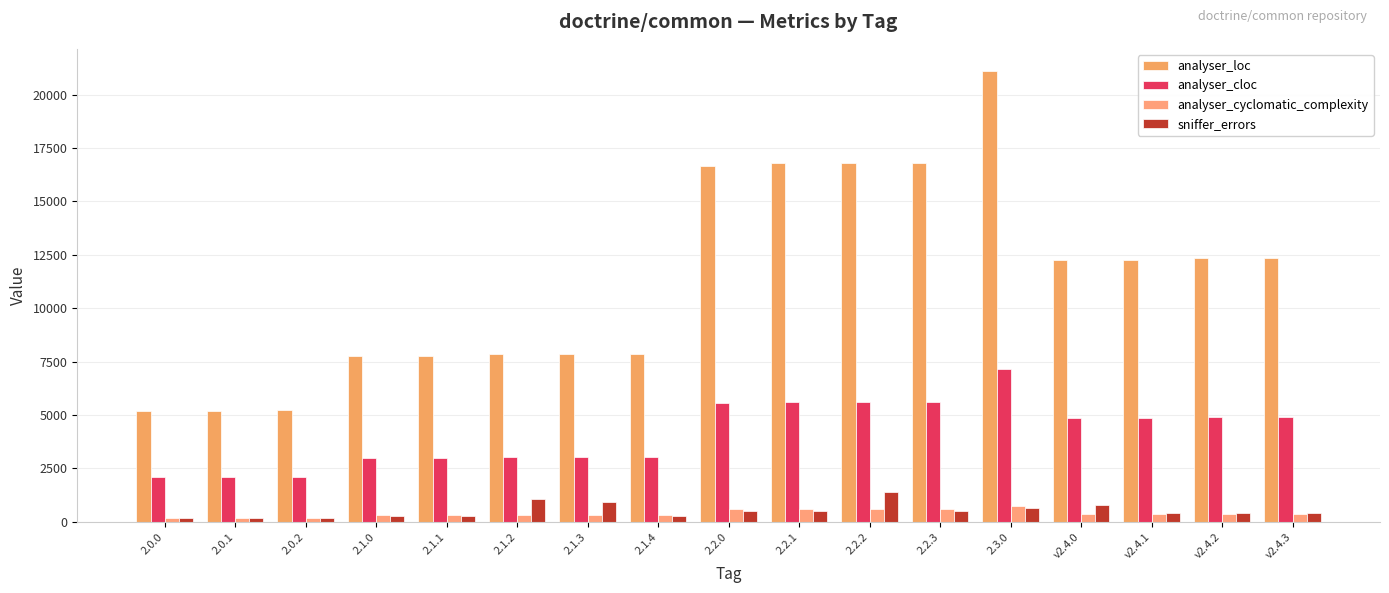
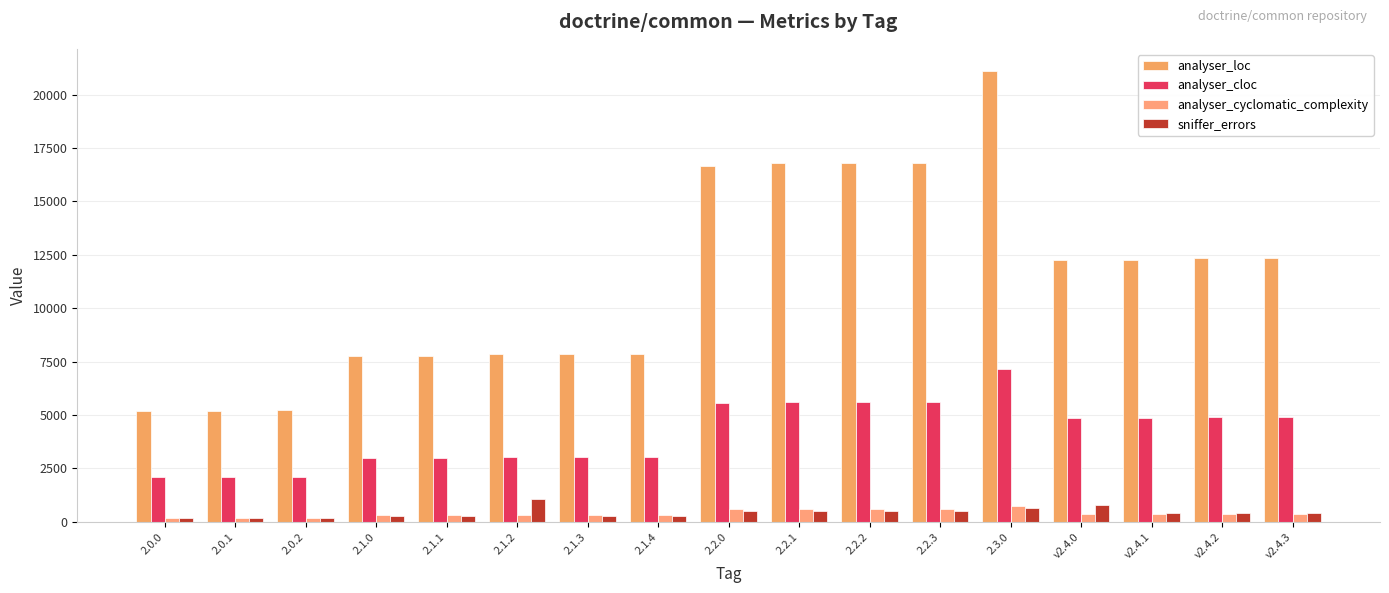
  {
    "analyser_cloc": {
      "2.0.0": 2100,
      "2.0.1": 2100,
      "2.0.2": 2100,
      "2.1.0": 3000,
      "2.1.1": 3000,
      "2.1.2": 3000,
      "2.1.3": 3000,
      "2.1.4": 3000,
      "2.2.0": 5600,
      "2.2.1": 5600,
      "2.2.2": 5600,
      "2.2.3": 5600,
      "2.3.0": 7200,
      "v2.4.0": 4900,
      "v2.4.1": 4900,
      "v2.4.2": 4900,
      "v2.4.3": 4900
    },
    "sniffer_errors": {
      "2.0.0": 200,
      "2.0.1": 200,
      "2.0.2": 200,
      "2.1.0": 300,
      "2.1.1": 300,
      "2.1.2": 1100,
-     "2.1.3": 900,
+     "2.1.3": 300,
      "2.1.4": 300,
      "2.2.0": 500,
      "2.2.1": 500,
-     "2.2.2": 1400,
+     "2.2.2": 500,
      "2.2.3": 500,
      "2.3.0": 600,
      "v2.4.0": 800,
      "v2.4.1": 400,
      "v2.4.2": 400,
      "v2.4.3": 400
    }
  }
